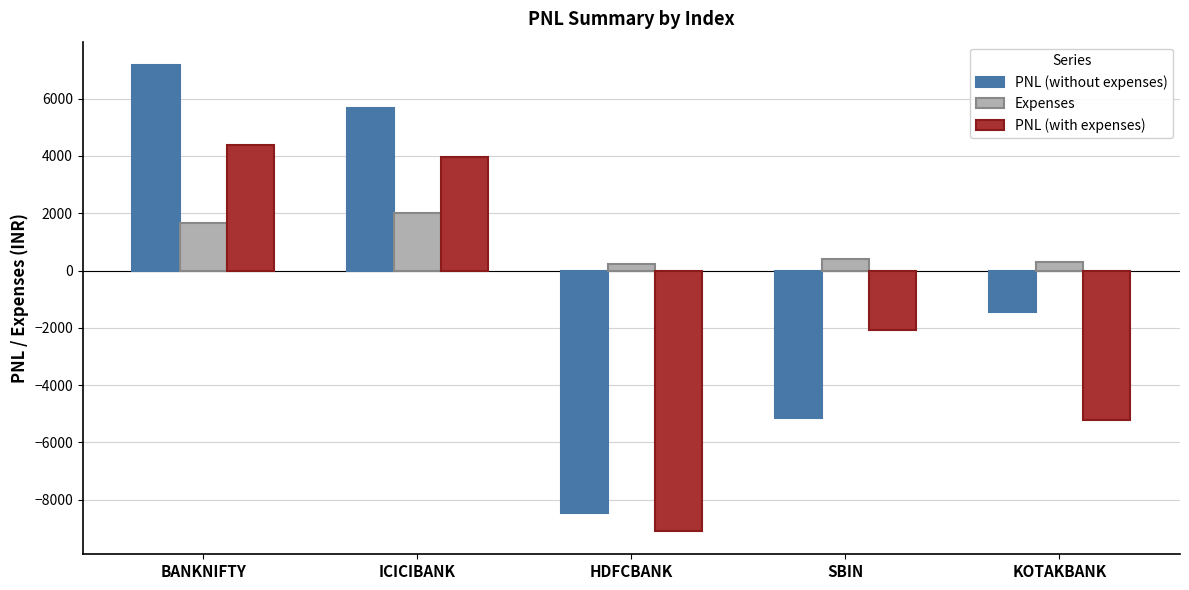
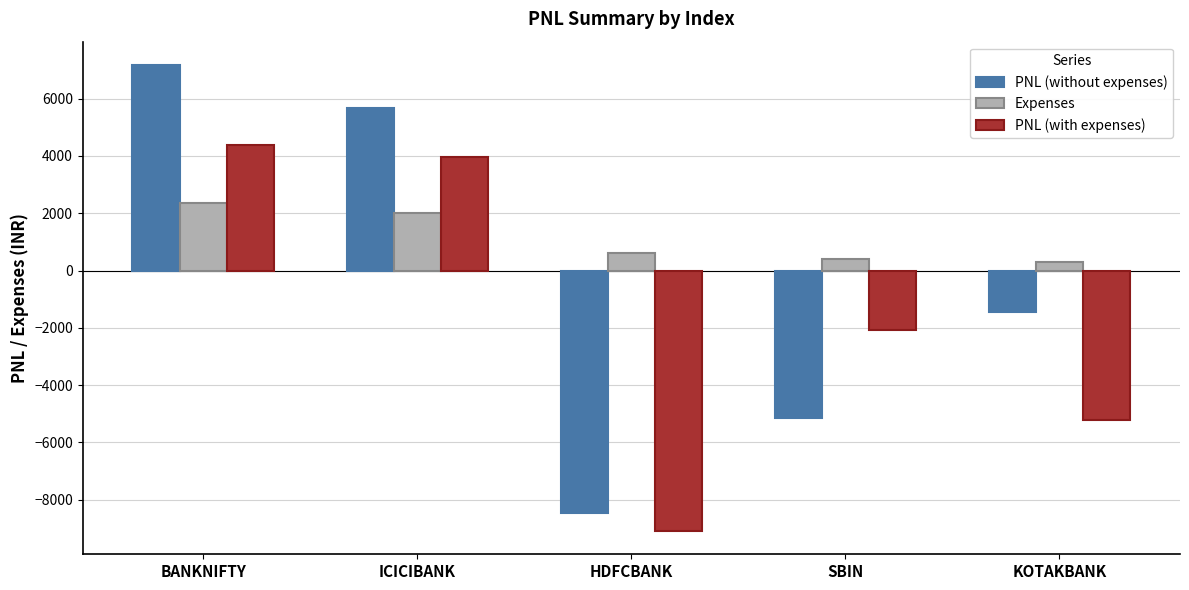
  {
    "PNL (without expenses)": {
      "BANKNIFTY": 7200,
      "ICICIBANK": 5700,
      "HDFCBANK": -8500,
      "SBIN": -5100,
      "KOTAKBANK": -1400
    },
    "Expenses": {
-     "BANKNIFTY": 1700,
+     "BANKNIFTY": 2400,
      "ICICIBANK": 2000,
-     "HDFCBANK": 200,
+     "HDFCBANK": 600,
      "SBIN": 400,
      "KOTAKBANK": 300
    },
    "PNL (with expenses)": {
      "BANKNIFTY": 4400,
      "ICICIBANK": 4000,
      "HDFCBANK": -9100,
      "SBIN": -2100,
      "KOTAKBANK": -5200
    }
  }
